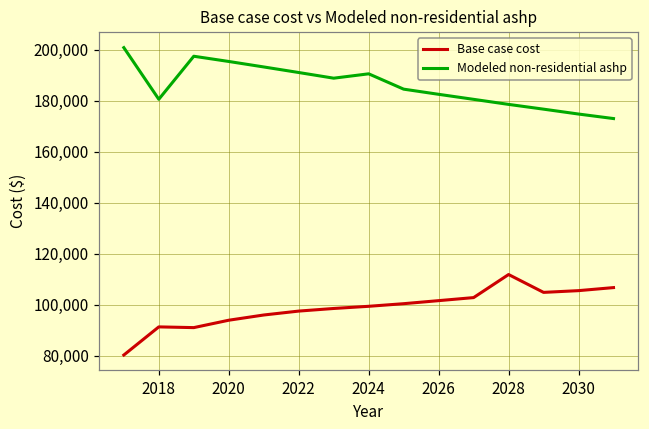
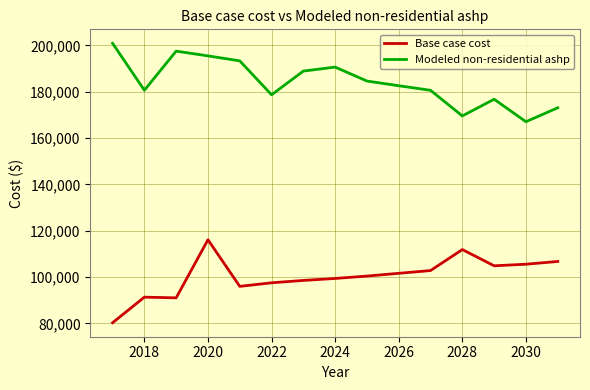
  {
    "Base case cost": {
      "2018": "91,000",
-     "2020": "94,000",
+     "2020": "116,000",
      "2022": "97,000",
      "2024": "99,000",
      "2026": "102,000",
      "2028": "112,000",
      "2030": "106,000"
    },
    "Modeled non-residential ashp": {
      "2018": "181,000",
      "2020": "195,000",
-     "2022": "191,000",
+     "2022": "179,000",
      "2024": "191,000",
      "2026": "183,000",
-     "2028": "179,000",
-     "2030": "175,000"
+     "2028": "170,000",
+     "2030": "167,000"
    }
  }
